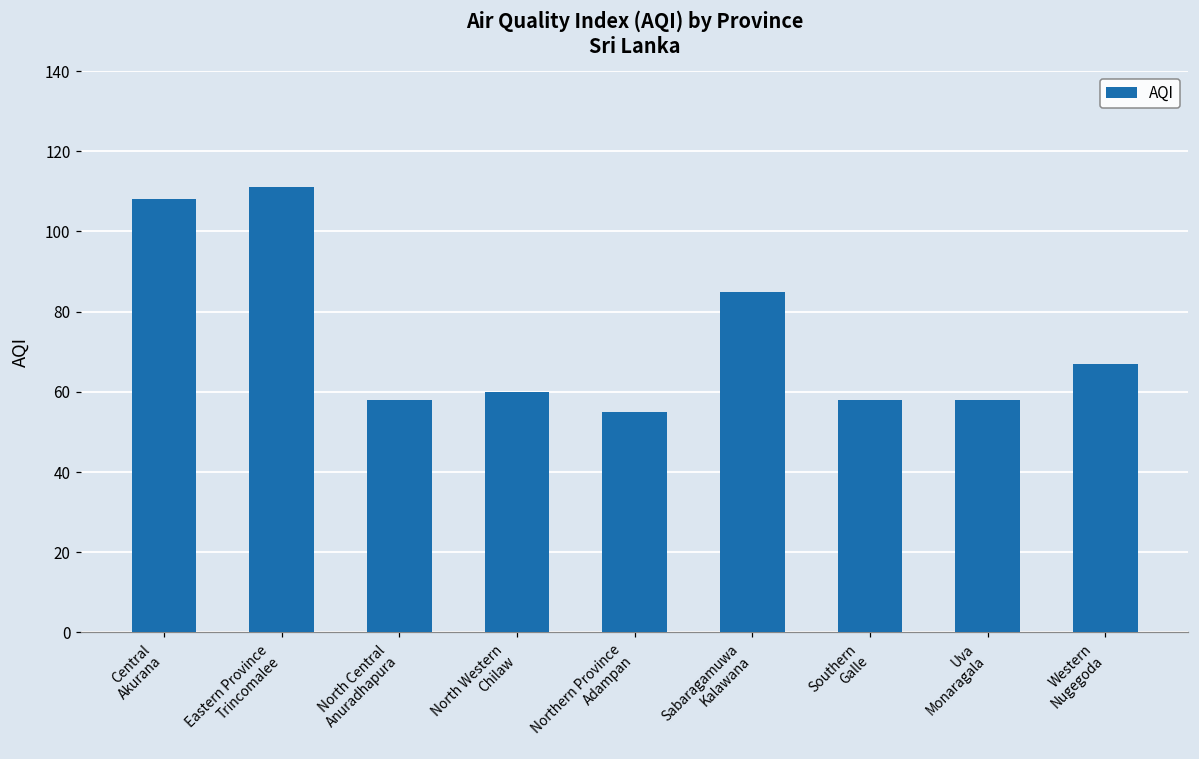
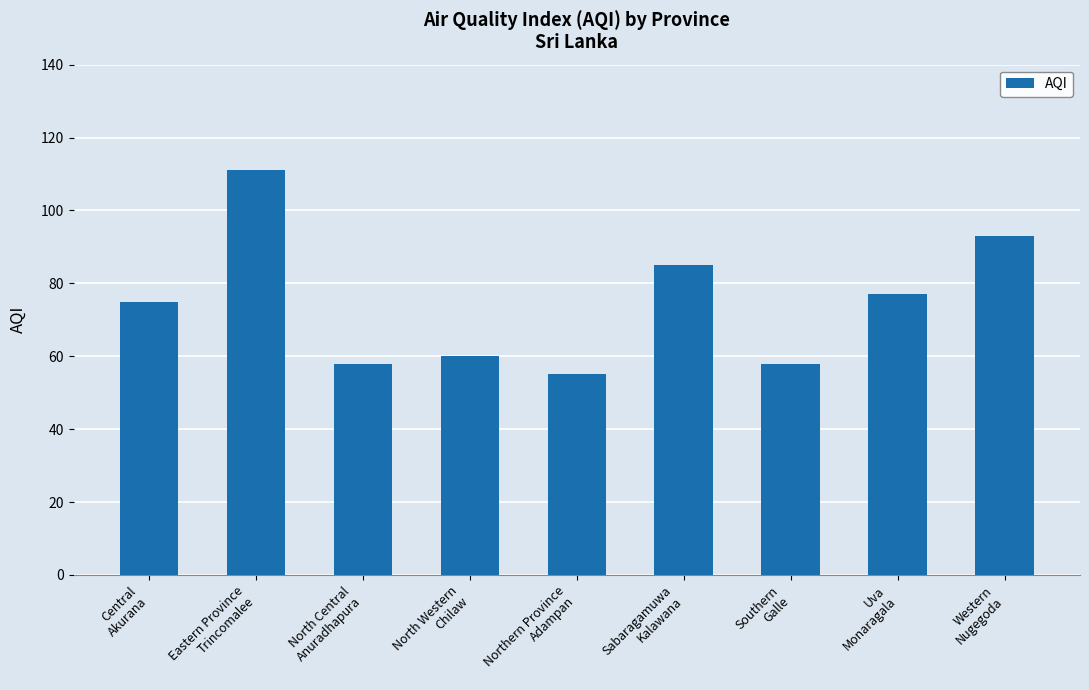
  {
-   "Central Akurana": 108,
+   "Central Akurana": 75,
    "Eastern Province Trincomalee": 111,
    "North Central Anuradhapura": 58,
    "North Western Chilaw": 60,
    "Northern Province Adampan": 55,
    "Sabaragamuwa Kalawana": 85,
    "Southern Galle": 58,
-   "Uva Monaragala": 58,
-   "Western Nugegoda": 67
+   "Uva Monaragala": 77,
+   "Western Nugegoda": 93
  }
